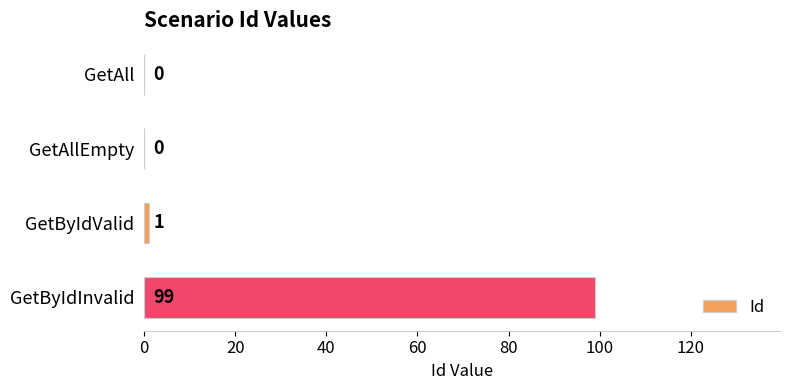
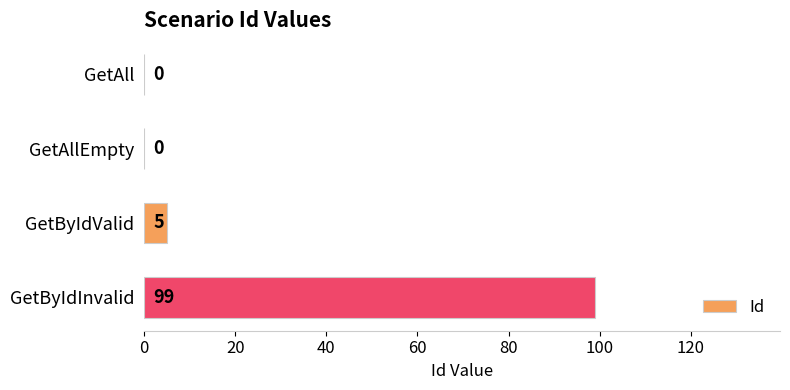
  {
    "GetAll": 0,
    "GetAllEmpty": 0,
-   "GetByIdValid": 1,
+   "GetByIdValid": 5,
    "GetByIdInvalid": 99
  }
